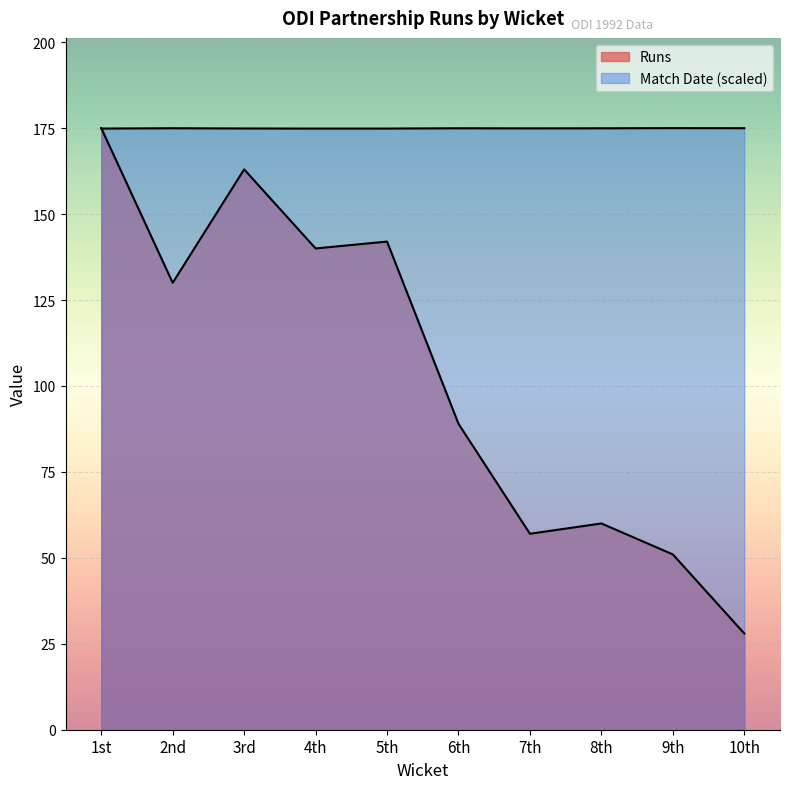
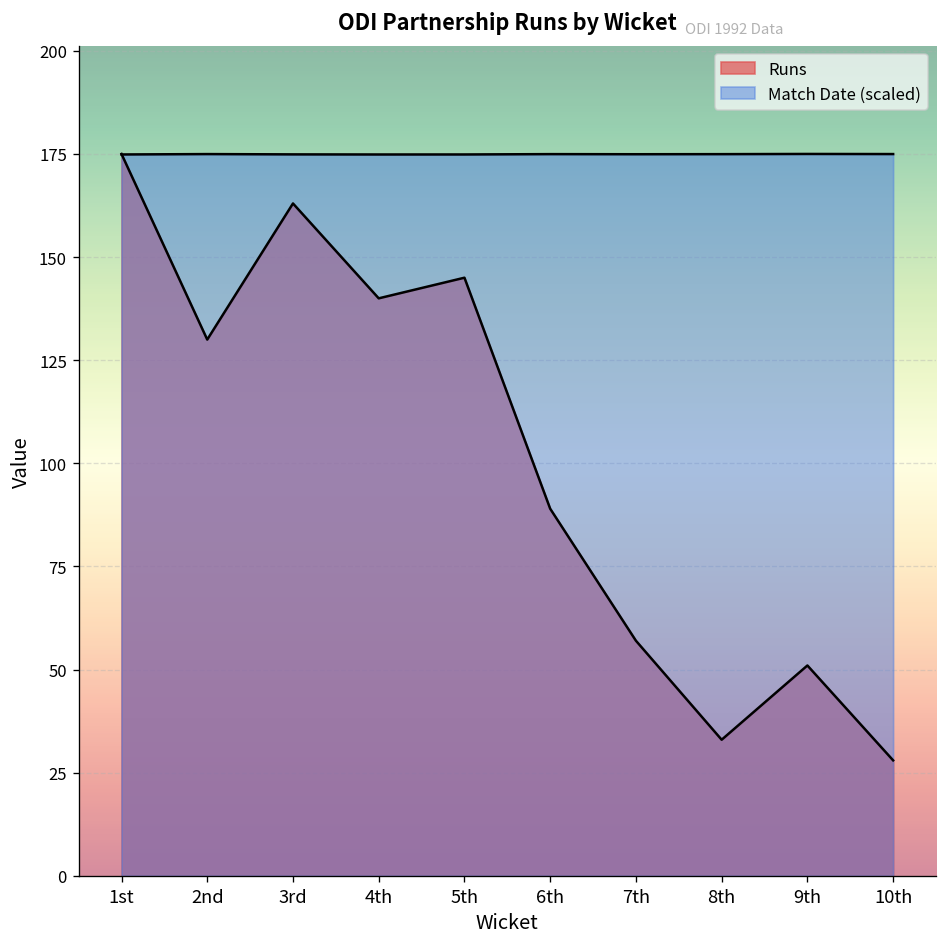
  {
    "Runs": {
      "2nd": 130,
      "3rd": 163,
      "4th": 140,
-     "5th": 142,
+     "5th": 145,
      "6th": 89,
      "7th": 57,
-     "8th": 60,
+     "8th": 33,
      "9th": 51,
      "10th": 28
    },
    "Match Date (scaled)": {
      "2nd": 175,
      "3rd": 175,
      "4th": 175,
      "5th": 175,
      "6th": 175,
      "7th": 175,
      "8th": 175,
      "9th": 175,
      "10th": 175
    }
  }
